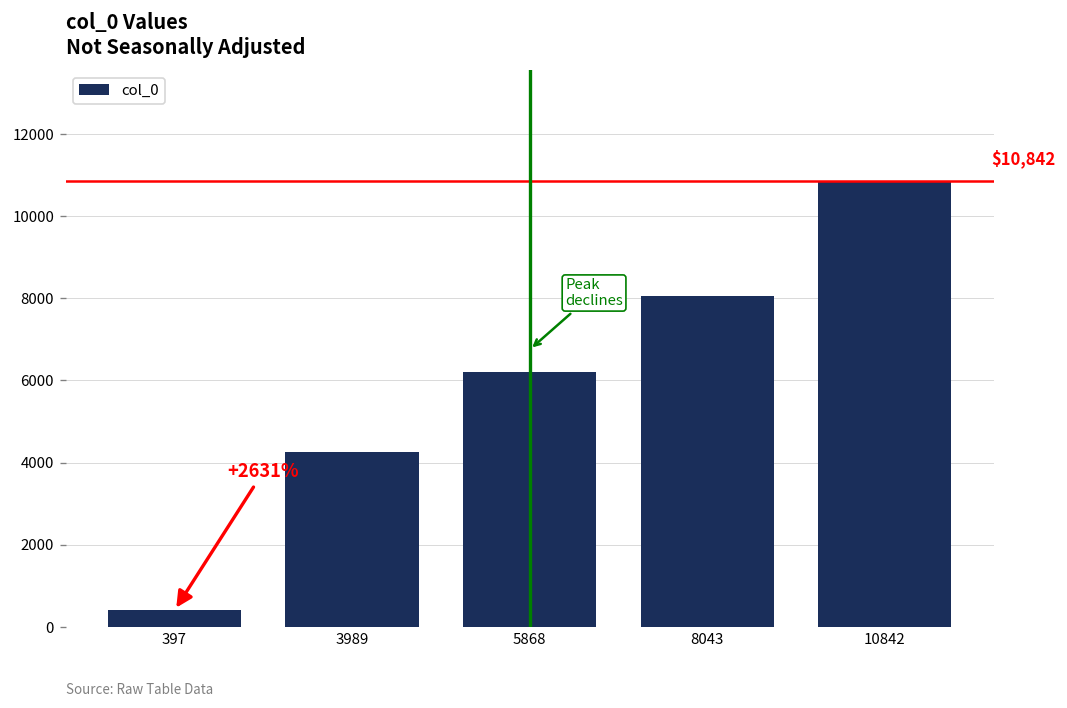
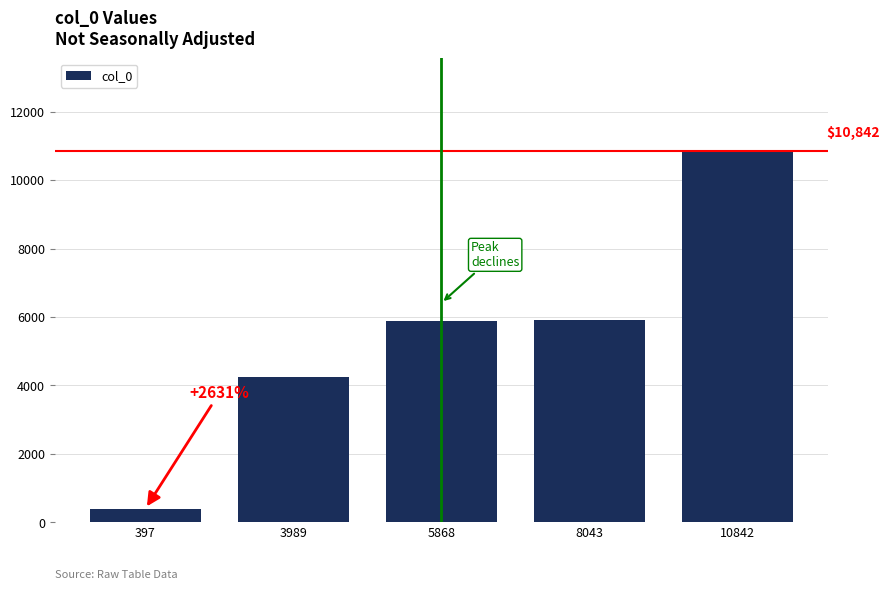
  {
    "3989": 4200,
-   "5868": 6200,
-   "8043": 8000,
+   "5868": 5900,
+   "8043": 5900,
    "10842": 10800
  }
